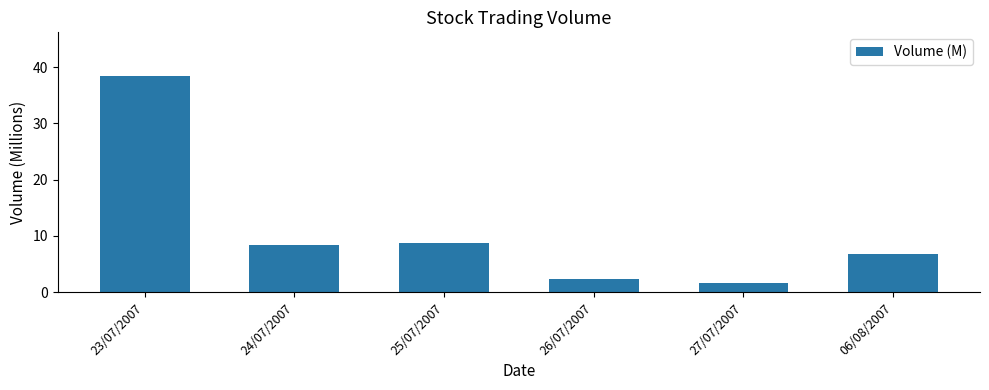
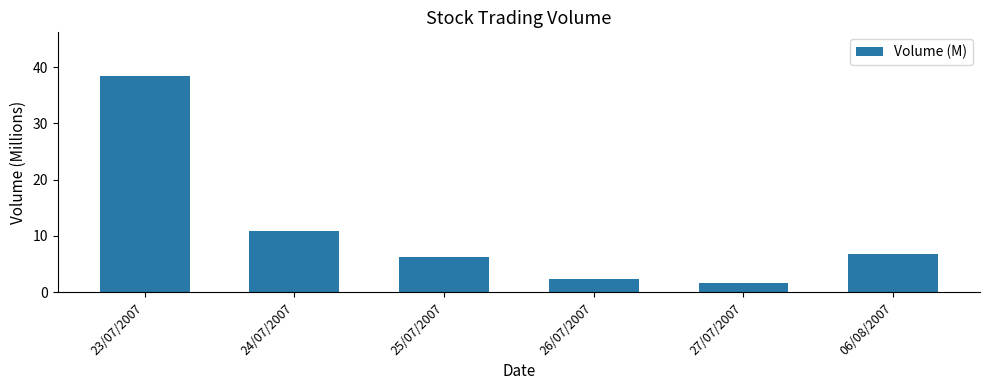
  {
    "23/07/2007": 38,
-   "24/07/2007": 8,
-   "25/07/2007": 9,
+   "24/07/2007": 11,
+   "25/07/2007": 6,
    "26/07/2007": 2,
    "27/07/2007": 2,
    "06/08/2007": 7
  }
